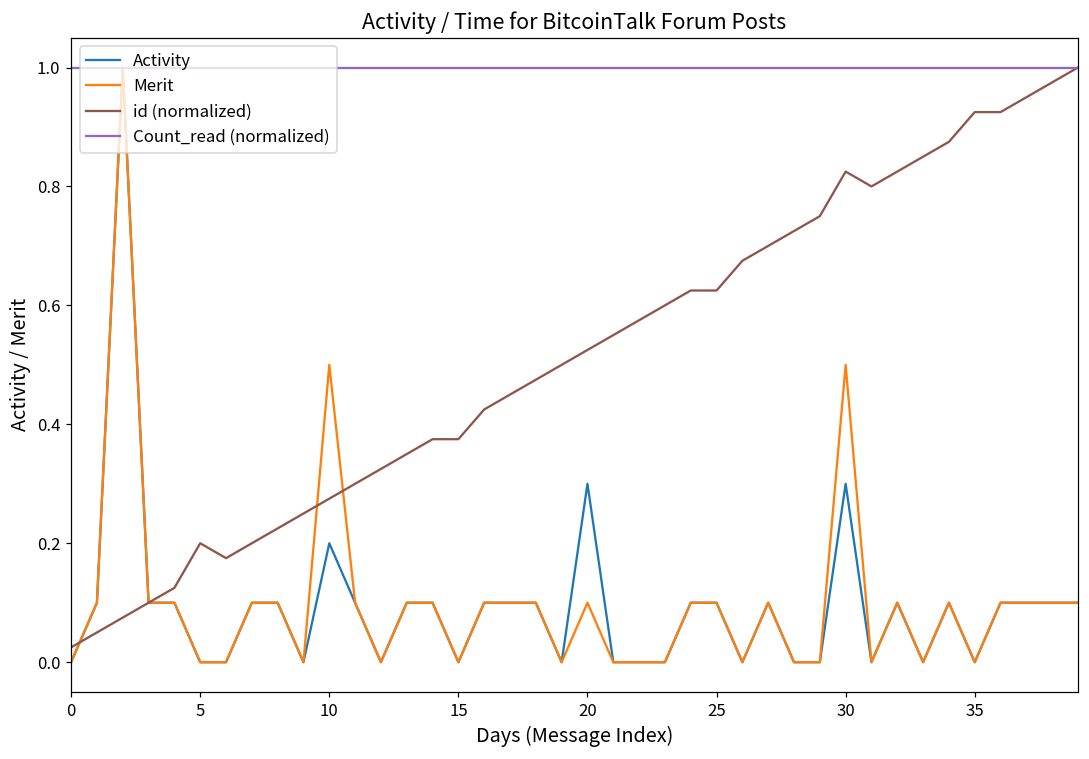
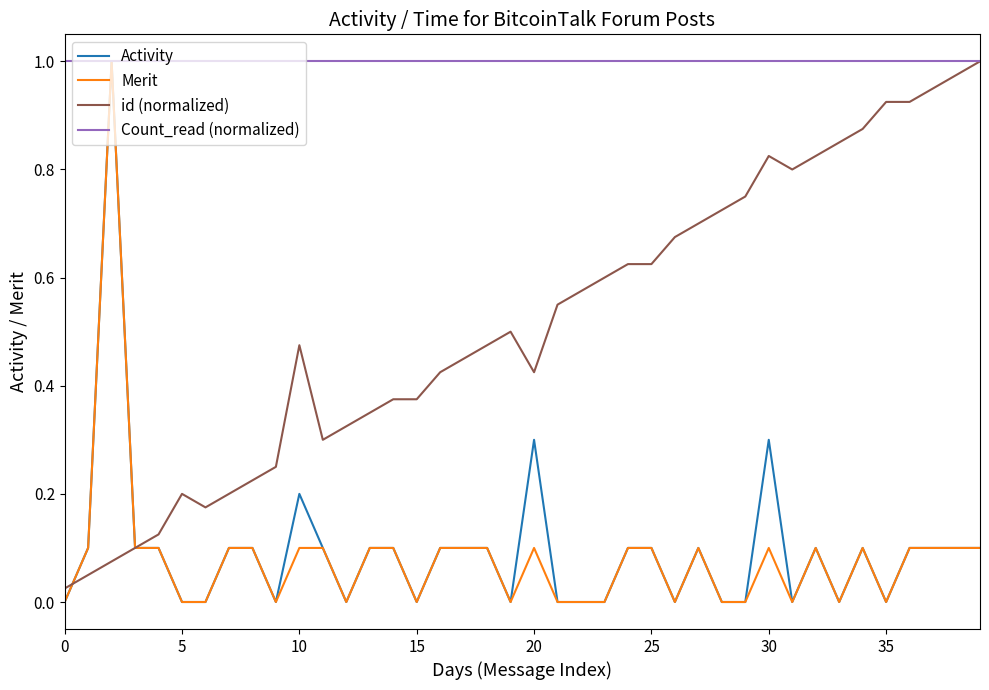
  {
    "Activity": {
      "10": 0.20,
      "20": 0.30,
      "30": 0.30
    },
    "Merit": {
-     "10": 0.50,
+     "10": 0.10,
      "20": 0.10,
-     "30": 0.50
+     "30": 0.10
    },
    "id (normalized)": {
      "0": 0.03,
      "5": 0.20,
-     "10": 0.28,
+     "10": 0.48,
      "15": 0.38,
-     "20": 0.53,
+     "20": 0.43,
      "25": 0.63,
      "30": 0.83,
      "35": 0.93
    },
    "Count_read (normalized)": {
      "0": 1.00,
      "15": 1.00,
      "20": 1.00,
      "25": 1.00,
      "30": 1.00,
      "35": 1.00
    }
  }
